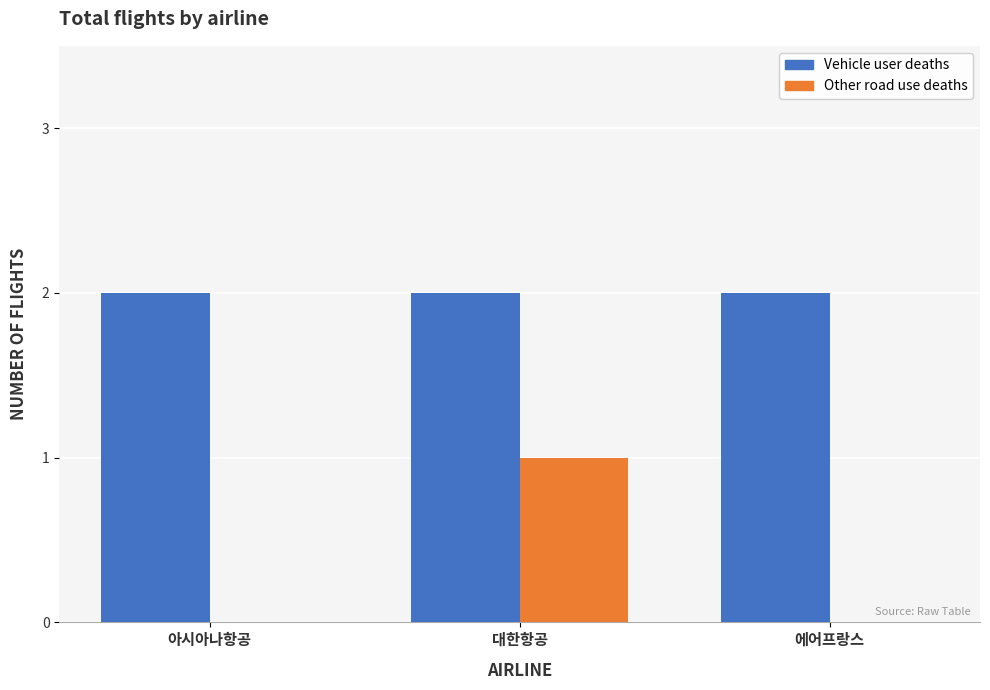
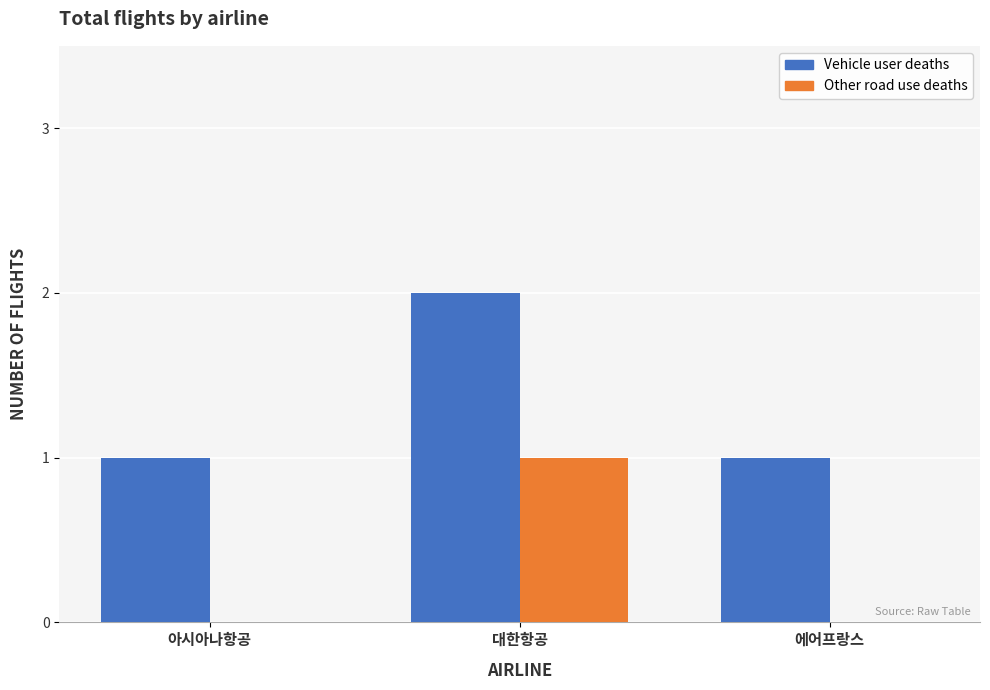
  {
    "Vehicle user deaths": {
-     "아시아나항공": 2,
+     "아시아나항공": 1,
      "대한항공": 2,
-     "에어프랑스": 2
+     "에어프랑스": 1
    },
    "Other road use deaths": {
      "아시아나항공": 0,
      "대한항공": 1,
      "에어프랑스": 0
    }
  }
